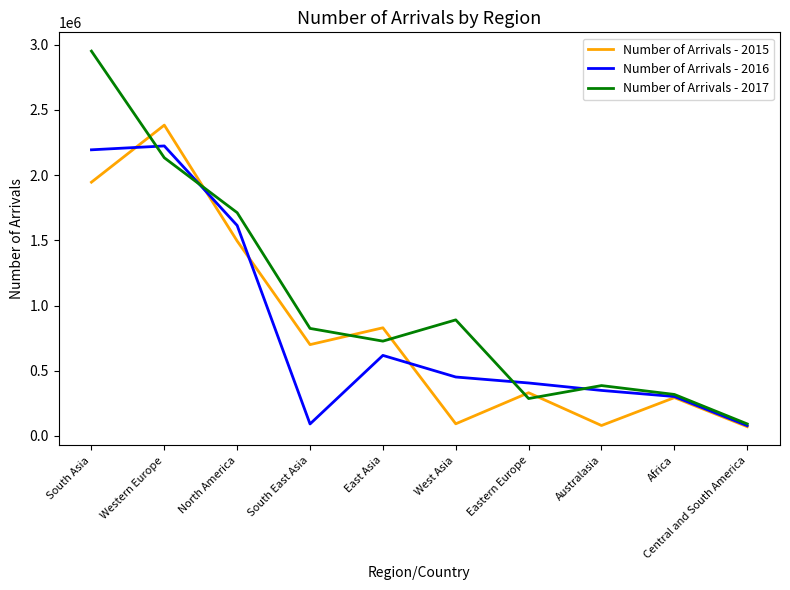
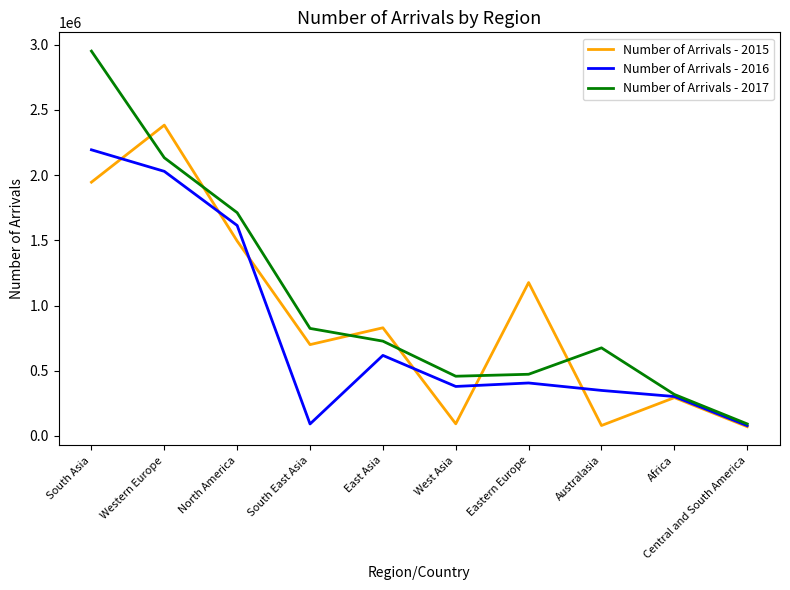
  {
    "Number of Arrivals - 2015": {
      "South Asia": 1950000,
      "Western Europe": 2380000,
      "North America": 1490000,
      "South East Asia": 700000,
      "East Asia": 830000,
      "West Asia": 90000,
-     "Eastern Europe": 330000,
+     "Eastern Europe": 1180000,
      "Australasia": 80000
    },
    "Number of Arrivals - 2016": {
      "South Asia": 2190000,
-     "Western Europe": 2220000,
+     "Western Europe": 2030000,
      "North America": 1610000,
      "South East Asia": 90000,
      "East Asia": 620000,
-     "West Asia": 450000,
+     "West Asia": 380000,
      "Eastern Europe": 410000,
      "Australasia": 350000
    },
    "Number of Arrivals - 2017": {
      "South Asia": 2950000,
      "Western Europe": 2130000,
      "North America": 1710000,
      "South East Asia": 820000,
      "East Asia": 730000,
-     "West Asia": 890000,
-     "Eastern Europe": 290000,
-     "Australasia": 390000
+     "West Asia": 460000,
+     "Eastern Europe": 470000,
+     "Australasia": 680000
    }
  }
